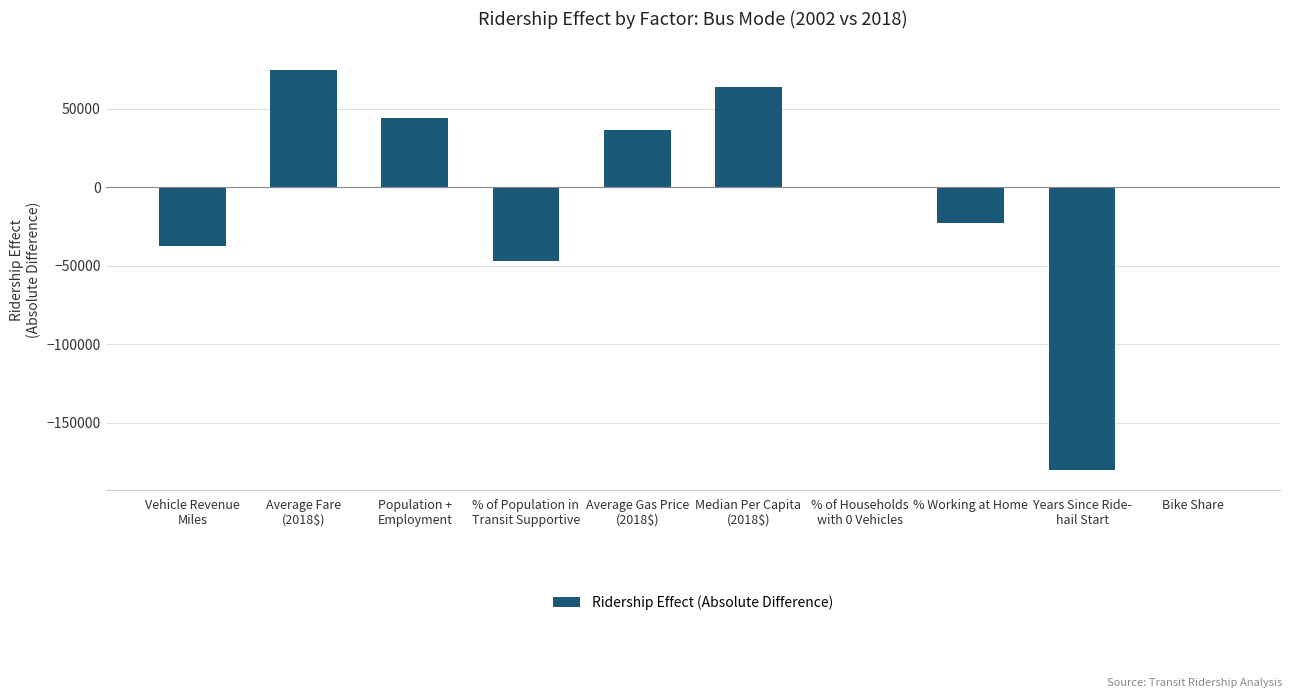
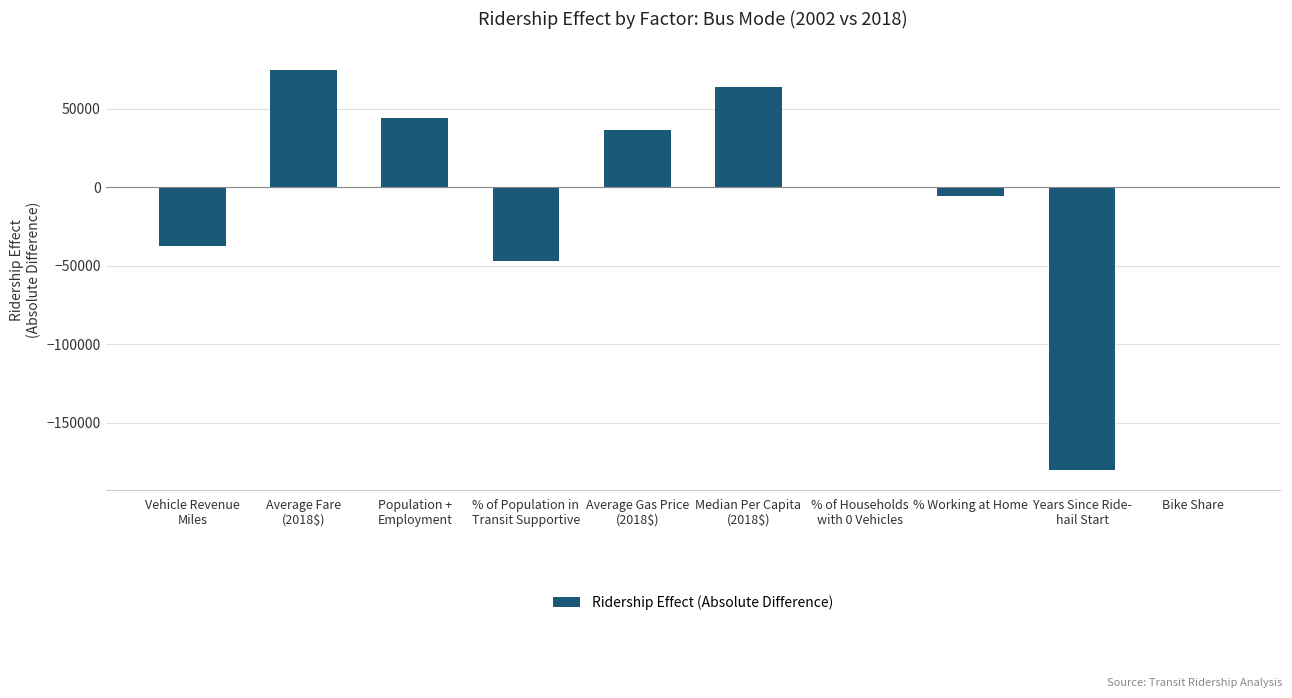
  {
    "Vehicle Revenue Miles": -38000,
    "Average Fare (2018$)": 75000,
    "Population + Employment": 44000,
    "% of Population in Transit Supportive": -47000,
    "Average Gas Price (2018$)": 36000,
    "Median Per Capita (2018$)": 63000,
-   "% Working at Home": -23000,
+   "% Working at Home": -6000,
    "Years Since Ride- hail Start": -180000,
    "Bike Share": 0
  }
